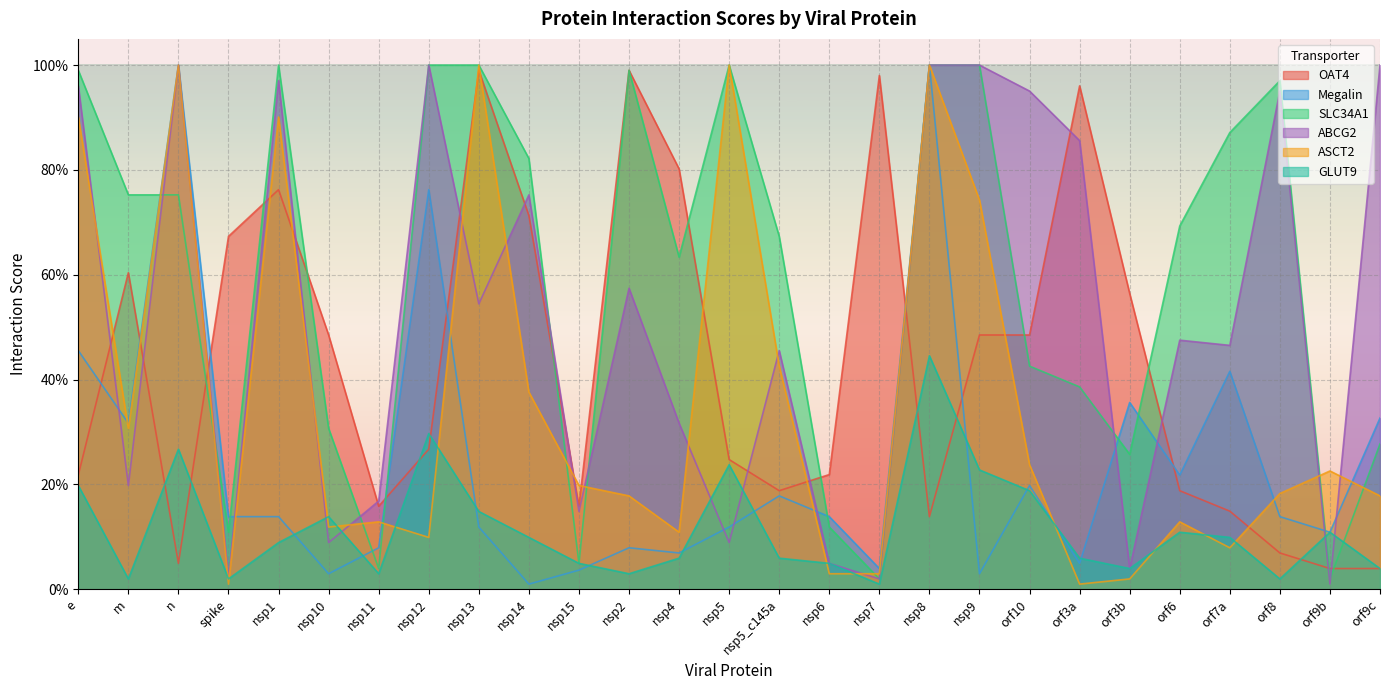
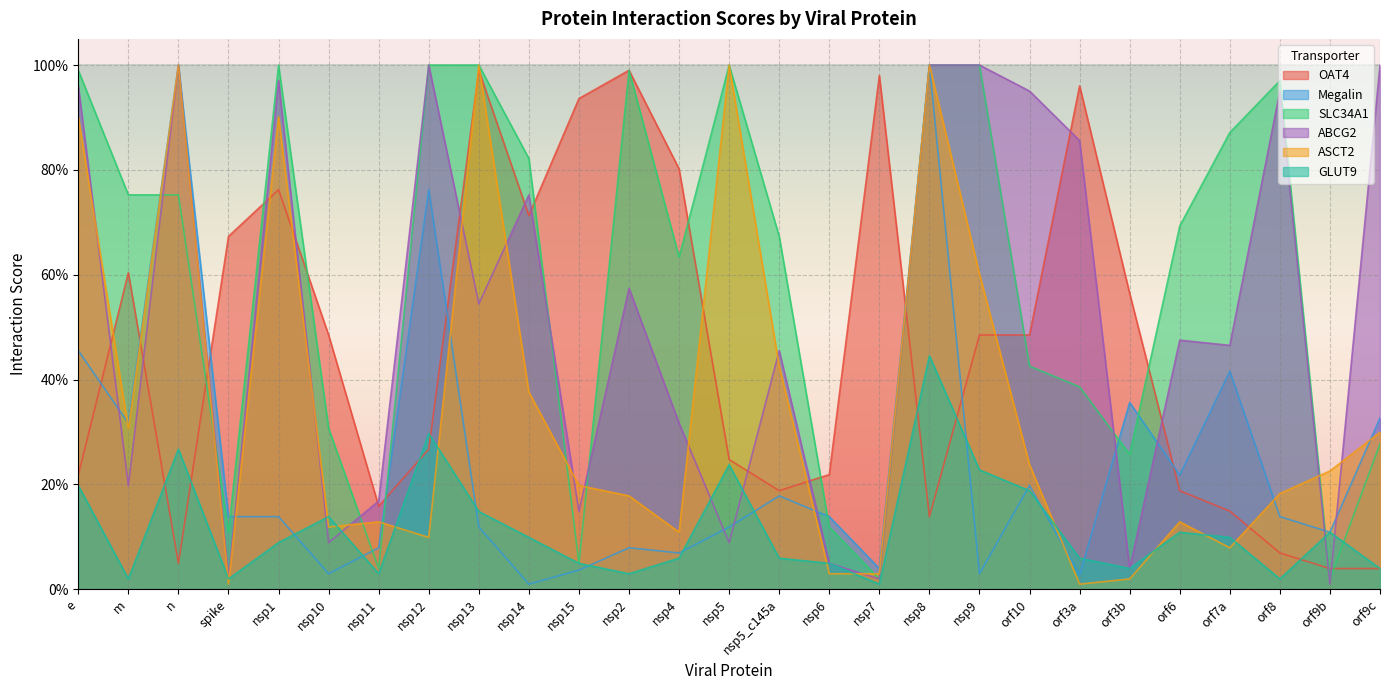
  {
    "OAT4": {
      "e": "22%",
      "m": "60%",
      "n": "5%",
      "spike": "67%",
      "nsp1": "76%",
      "nsp10": "49%",
      "nsp11": "16%",
      "nsp12": "27%",
      "nsp13": "99%",
      "nsp14": "71%",
-     "nsp15": "16%",
+     "nsp15": "94%",
      "nsp4": "80%",
      "nsp5": "25%",
      "nsp5_c145a": "19%",
      "nsp6": "22%",
      "nsp7": "98%",
      "nsp8": "14%",
      "nsp9": "49%",
      "orf10": "49%",
      "orf3a": "96%",
      "orf3b": "56%",
      "orf6": "19%",
      "orf7a": "15%",
      "orf8": "7%",
      "orf9b": "4%"
    },
    "Megalin": {
      "e": "46%",
      "m": "32%",
      "spike": "14%",
      "nsp1": "14%",
      "nsp10": "3%",
      "nsp11": "8%",
      "nsp12": "76%",
      "nsp13": "12%",
      "nsp14": "1%",
      "nsp15": "4%",
      "nsp2": "8%",
      "nsp4": "7%",
      "nsp5": "12%",
      "nsp5_c145a": "18%",
      "nsp6": "14%",
      "nsp7": "4%",
      "nsp9": "3%",
      "orf10": "20%",
-     "orf3a": "5%",
+     "orf3a": "3%",
      "orf3b": "36%",
      "orf6": "22%",
      "orf7a": "42%",
      "orf8": "14%",
      "orf9c": "33%"
    },
    "ABCG2": {
      "e": "96%",
      "m": "20%",
      "nsp1": "97%",
      "nsp10": "9%",
      "nsp11": "17%",
      "nsp13": "54%",
      "nsp14": "75%",
      "nsp15": "15%",
      "nsp2": "57%",
      "nsp4": "32%",
      "nsp5": "9%",
      "nsp5_c145a": "46%",
      "orf10": "95%",
      "orf3a": "86%",
      "orf6": "48%",
      "orf7a": "47%",
      "orf9b": "1%",
      "orf9c": "100%"
    },
    "ASCT2": {
      "e": "90%",
      "m": "31%",
      "spike": "1%",
      "nsp1": "90%",
      "nsp10": "12%",
      "nsp11": "13%",
      "nsp12": "10%",
      "nsp14": "38%",
      "nsp15": "20%",
      "nsp2": "18%",
      "nsp4": "11%",
      "nsp5_c145a": "43%",
      "nsp6": "3%",
      "nsp7": "3%",
-     "nsp9": "74%",
+     "nsp9": "60%",
      "orf10": "24%",
      "orf3a": "1%",
      "orf3b": "2%",
      "orf6": "13%",
      "orf7a": "8%",
      "orf8": "18%",
      "orf9b": "23%",
-     "orf9c": "18%"
+     "orf9c": "30%"
    }
  }
